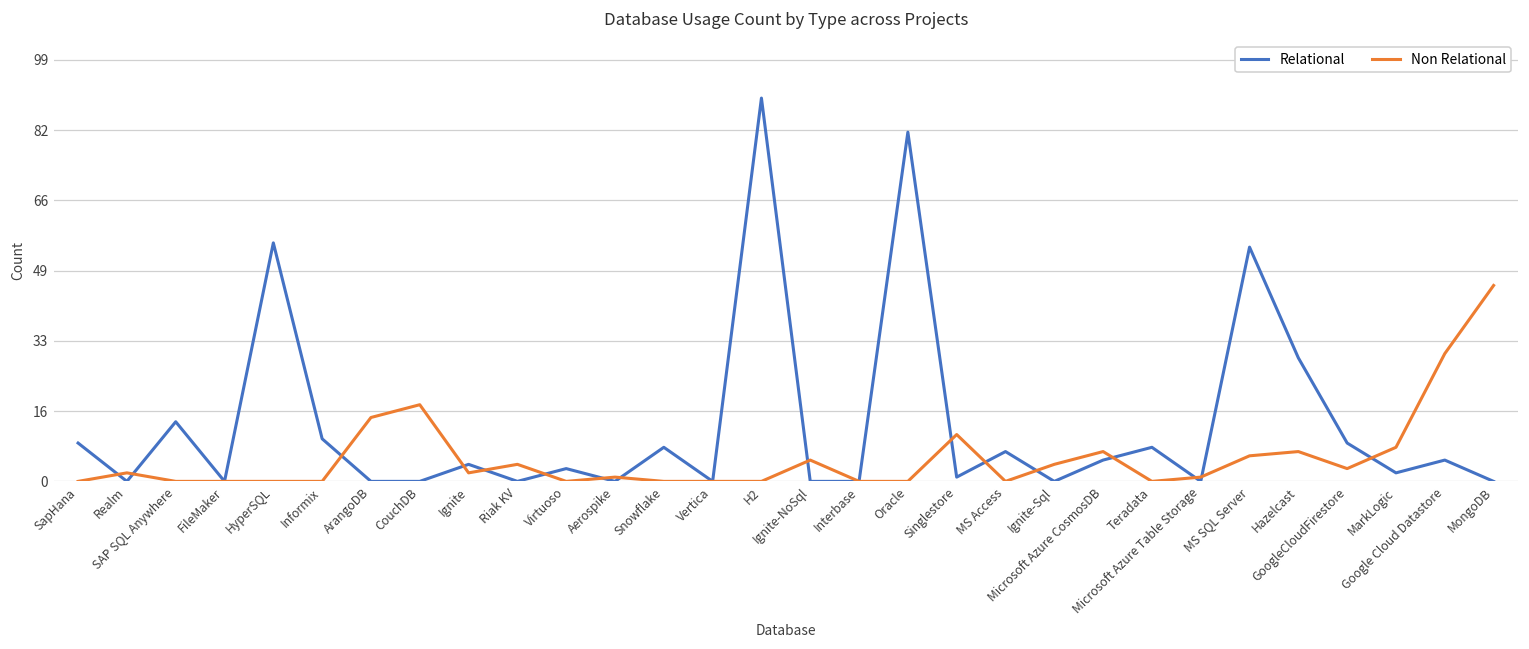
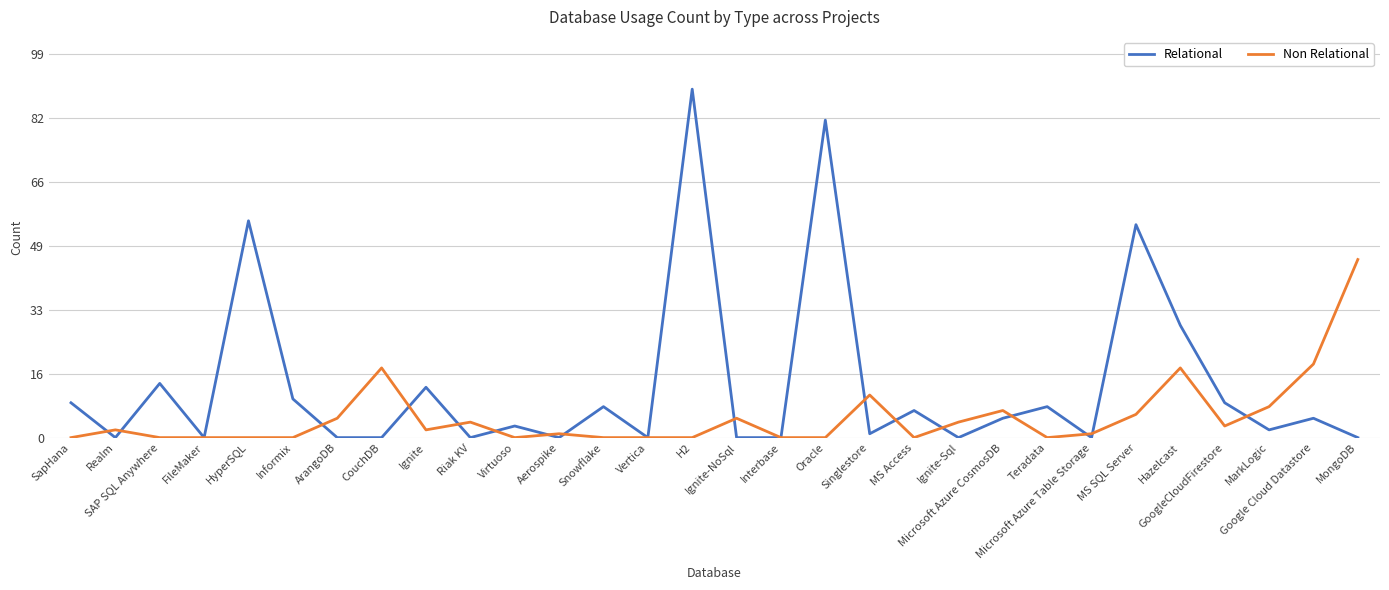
  {
    "Relational": {
      "SapHana": 9,
      "Realm": 0,
      "SAP SQL Anywhere": 14,
      "HyperSQL": 56,
      "Informix": 10,
      "ArangoDB": 0,
      "CouchDB": 0,
-     "Ignite": 4,
+     "Ignite": 13,
      "Riak KV": 0,
      "Virtuoso": 3,
      "Aerospike": 0,
      "Snowflake": 8,
      "H2": 90,
      "Ignite-NoSql": 0,
      "Oracle": 82,
      "Singlestore": 1,
      "MS Access": 7,
      "Ignite-Sql": 0,
      "Microsoft Azure CosmosDB": 5,
      "Teradata": 8,
      "Microsoft Azure Table Storage": 0,
      "MS SQL Server": 55,
      "Hazelcast": 29,
      "GoogleCloudFirestore": 9,
      "MarkLogic": 2,
      "Google Cloud Datastore": 5,
      "MongoDB": 0
    },
    "Non Relational": {
      "SapHana": 0,
      "Realm": 2,
      "SAP SQL Anywhere": 0,
      "HyperSQL": 0,
      "Informix": 0,
-     "ArangoDB": 15,
+     "ArangoDB": 5,
      "CouchDB": 18,
      "Ignite": 2,
      "Riak KV": 4,
      "Virtuoso": 0,
      "Aerospike": 1,
      "Snowflake": 0,
      "H2": 0,
      "Ignite-NoSql": 5,
      "Oracle": 0,
      "Singlestore": 11,
      "MS Access": 0,
      "Ignite-Sql": 4,
      "Microsoft Azure CosmosDB": 7,
      "Teradata": 0,
      "Microsoft Azure Table Storage": 1,
      "MS SQL Server": 6,
-     "Hazelcast": 7,
+     "Hazelcast": 18,
      "GoogleCloudFirestore": 3,
      "MarkLogic": 8,
-     "Google Cloud Datastore": 30,
+     "Google Cloud Datastore": 19,
      "MongoDB": 46
    }
  }
